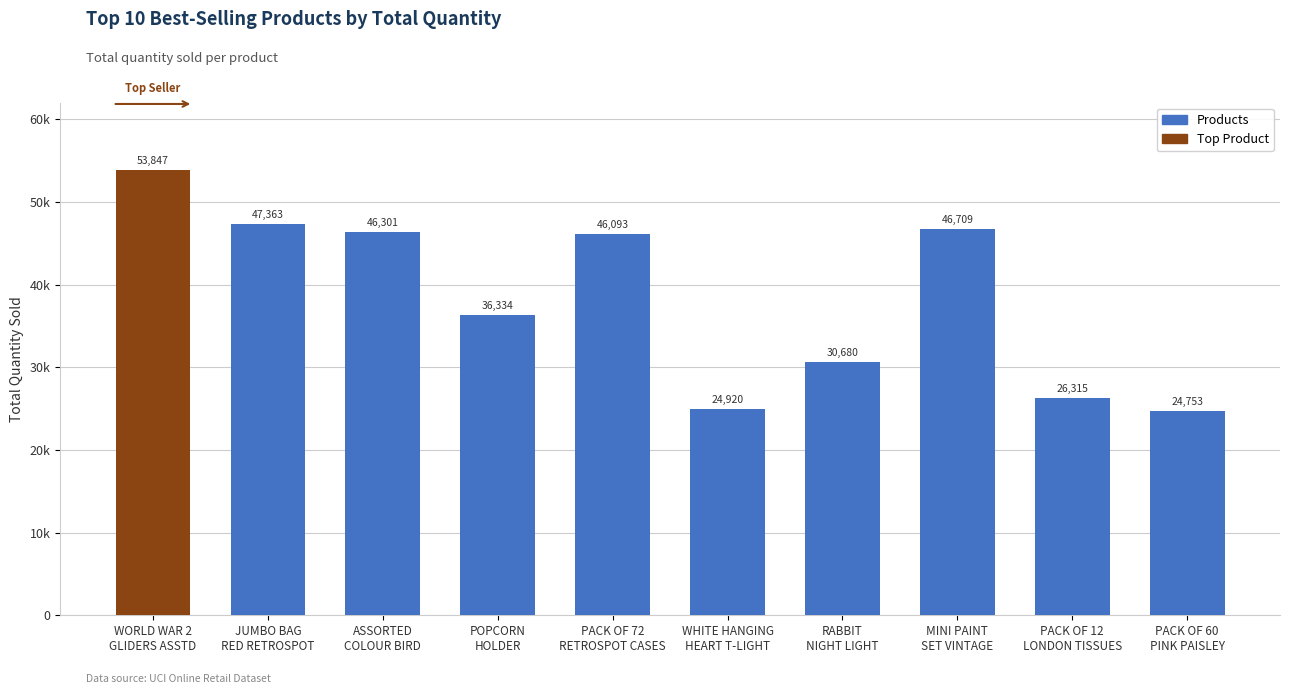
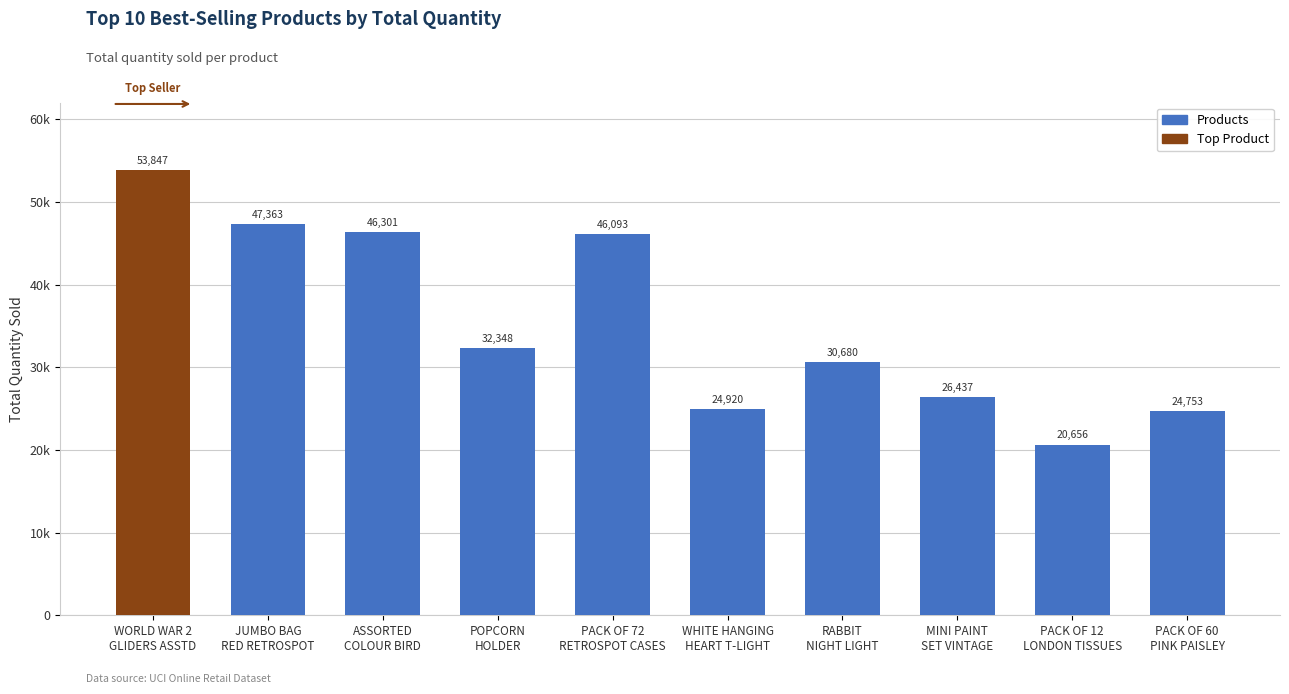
  {
    "WORLD WAR 2 GLIDERS ASSTD": "53,847",
    "JUMBO BAG RED RETROSPOT": "47,363",
    "ASSORTED COLOUR BIRD": "46,301",
-   "POPCORN HOLDER": "36,334",
+   "POPCORN HOLDER": "32,348",
    "PACK OF 72 RETROSPOT CASES": "46,093",
    "WHITE HANGING HEART T-LIGHT": "24,920",
    "RABBIT NIGHT LIGHT": "30,680",
-   "MINI PAINT SET VINTAGE": "46,709",
-   "PACK OF 12 LONDON TISSUES": "26,315",
+   "MINI PAINT SET VINTAGE": "26,437",
+   "PACK OF 12 LONDON TISSUES": "20,656",
    "PACK OF 60 PINK PAISLEY": "24,753"
  }
